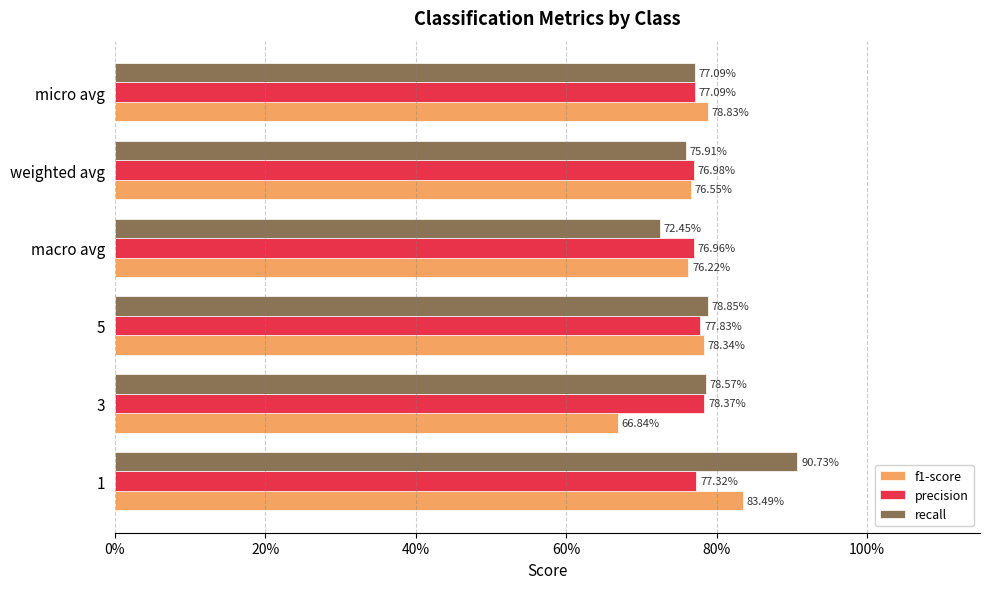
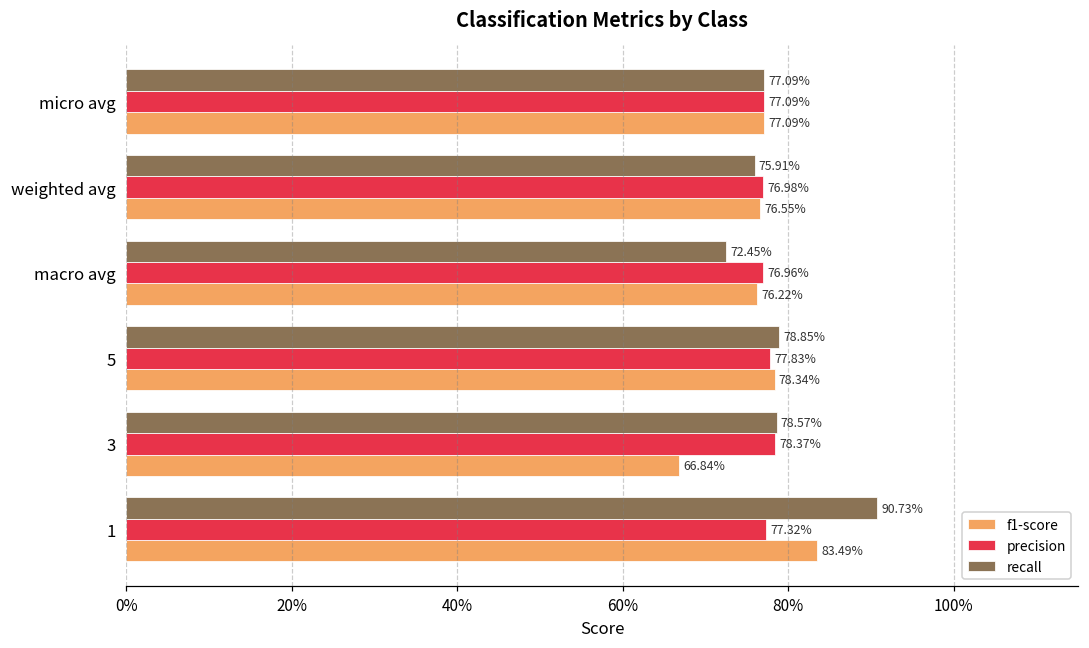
  {
    "f1-score": {
-     "micro avg": "78.83%",
+     "micro avg": "77.09%",
      "weighted avg": "76.55%",
      "macro avg": "76.22%",
      "5": "78.34%",
      "3": "66.84%",
      "1": "83.49%"
    },
    "precision": {
      "micro avg": "77.09%",
      "weighted avg": "76.98%",
      "macro avg": "76.96%",
      "5": "77.83%",
      "3": "78.37%",
      "1": "77.32%"
    },
    "recall": {
      "micro avg": "77.09%",
      "weighted avg": "75.91%",
      "macro avg": "72.45%",
      "5": "78.85%",
      "3": "78.57%",
      "1": "90.73%"
    }
  }
